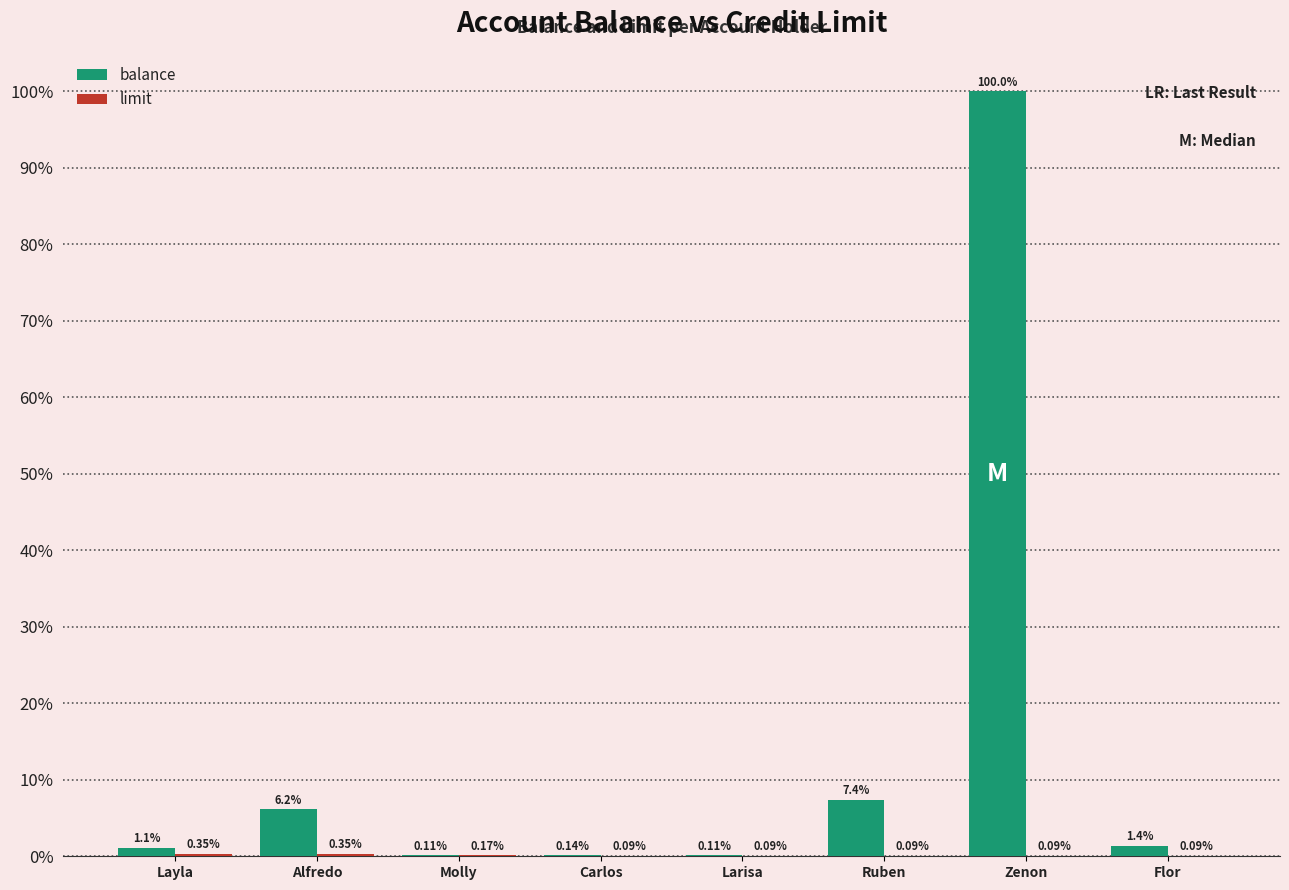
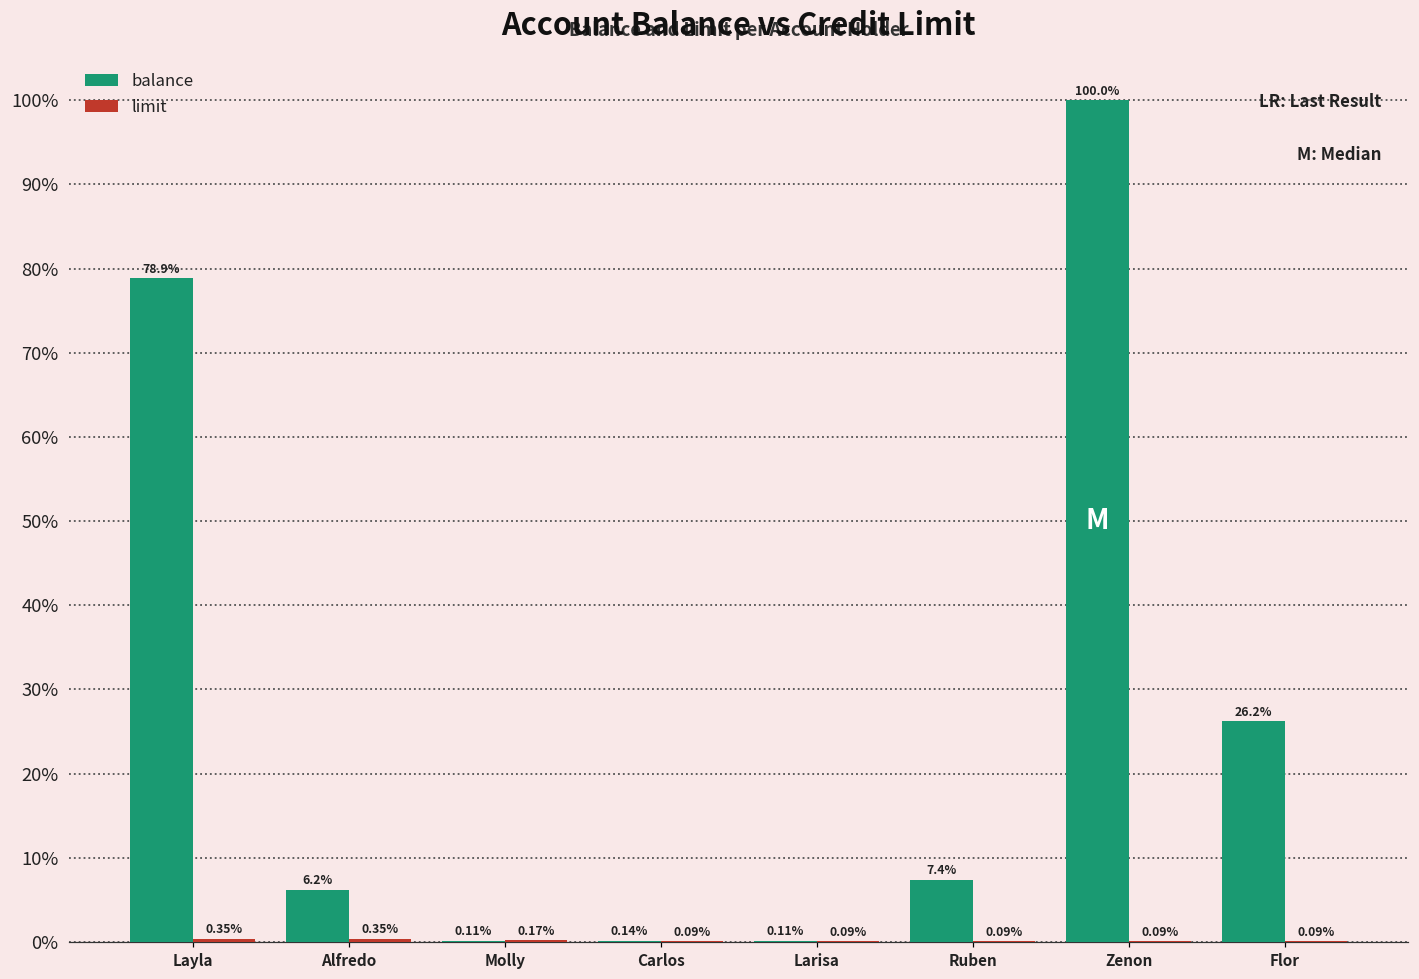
  {
    "balance": {
-     "Layla": "1.1%",
+     "Layla": "78.9%",
      "Alfredo": "6.2%",
      "Molly": "0.11%",
      "Carlos": "0.14%",
      "Larisa": "0.11%",
      "Ruben": "7.4%",
      "Zenon": "100.0%",
-     "Flor": "1.4%"
+     "Flor": "26.2%"
    },
    "limit": {
      "Layla": "0.35%",
      "Alfredo": "0.35%",
      "Molly": "0.17%",
      "Carlos": "0.09%",
      "Larisa": "0.09%",
      "Ruben": "0.09%",
      "Zenon": "0.09%",
      "Flor": "0.09%"
    }
  }
